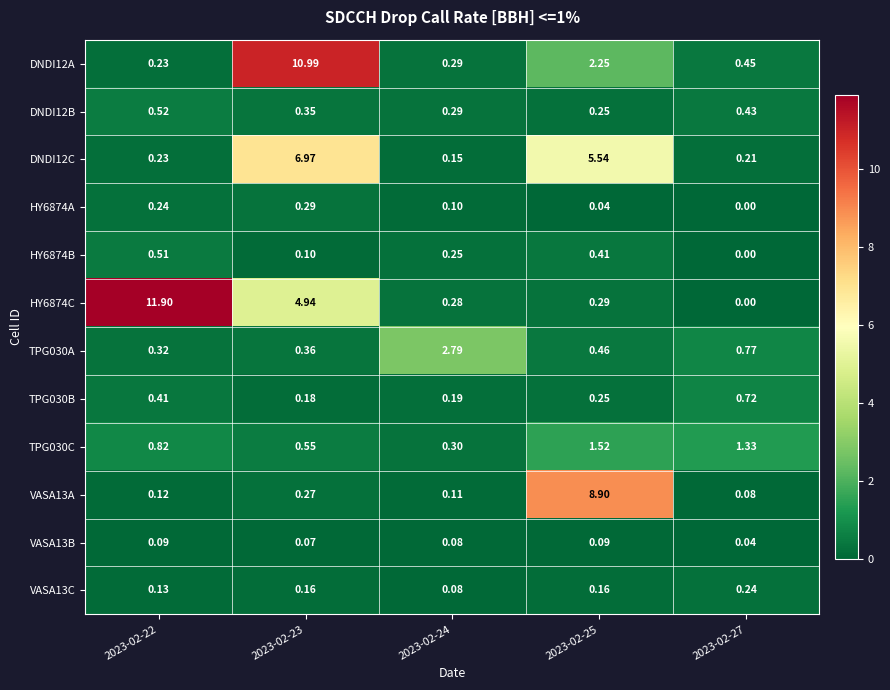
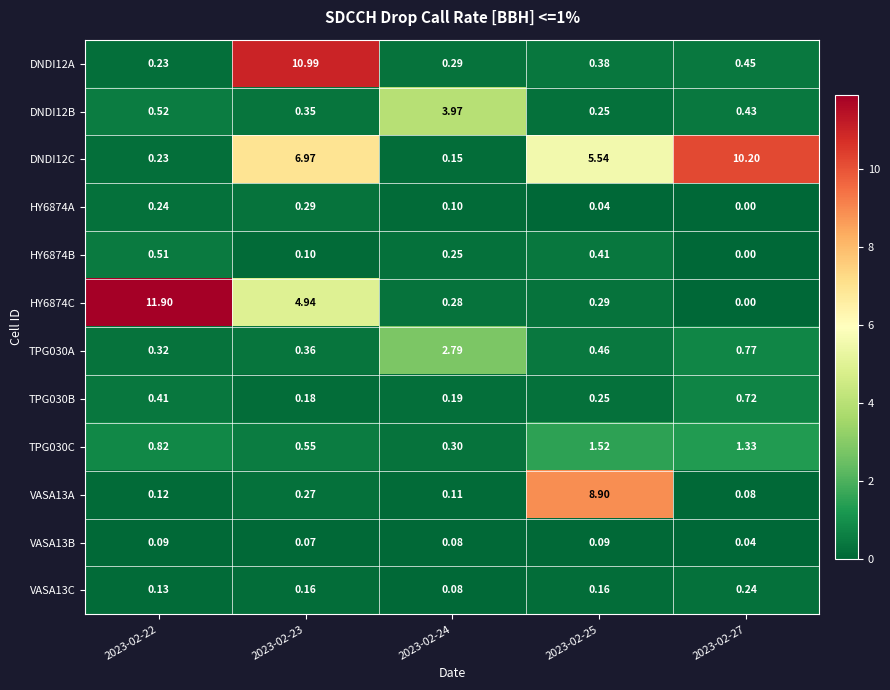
  {
    "DNDI12A": {
      "2023-02-22": 0.23,
      "2023-02-23": 10.99,
      "2023-02-24": 0.29,
-     "2023-02-25": 2.25,
+     "2023-02-25": 0.38,
      "2023-02-27": 0.45
    },
    "DNDI12B": {
      "2023-02-22": 0.52,
      "2023-02-23": 0.35,
-     "2023-02-24": 0.29,
+     "2023-02-24": 3.97,
      "2023-02-25": 0.25,
      "2023-02-27": 0.43
    },
    "DNDI12C": {
      "2023-02-22": 0.23,
      "2023-02-23": 6.97,
      "2023-02-24": 0.15,
      "2023-02-25": 5.54,
-     "2023-02-27": 0.21
+     "2023-02-27": 10.20
    },
    "HY6874A": {
      "2023-02-22": 0.24,
      "2023-02-23": 0.29,
      "2023-02-24": 0.10,
      "2023-02-25": 0.04,
      "2023-02-27": 0.00
    },
    "HY6874B": {
      "2023-02-22": 0.51,
      "2023-02-23": 0.10,
      "2023-02-24": 0.25,
      "2023-02-25": 0.41,
      "2023-02-27": 0.00
    },
    "HY6874C": {
      "2023-02-22": 11.90,
      "2023-02-23": 4.94,
      "2023-02-24": 0.28,
      "2023-02-25": 0.29,
      "2023-02-27": 0.00
    },
    "TPG030A": {
      "2023-02-22": 0.32,
      "2023-02-23": 0.36,
      "2023-02-24": 2.79,
      "2023-02-25": 0.46,
      "2023-02-27": 0.77
    },
    "TPG030B": {
      "2023-02-22": 0.41,
      "2023-02-23": 0.18,
      "2023-02-24": 0.19,
      "2023-02-25": 0.25,
      "2023-02-27": 0.72
    },
    "TPG030C": {
      "2023-02-22": 0.82,
      "2023-02-23": 0.55,
      "2023-02-24": 0.30,
      "2023-02-25": 1.52,
      "2023-02-27": 1.33
    },
    "VASA13A": {
      "2023-02-22": 0.12,
      "2023-02-23": 0.27,
      "2023-02-24": 0.11,
      "2023-02-25": 8.90,
      "2023-02-27": 0.08
    },
    "VASA13B": {
      "2023-02-22": 0.09,
      "2023-02-23": 0.07,
      "2023-02-24": 0.08,
      "2023-02-25": 0.09,
      "2023-02-27": 0.04
    },
    "VASA13C": {
      "2023-02-22": 0.13,
      "2023-02-23": 0.16,
      "2023-02-24": 0.08,
      "2023-02-25": 0.16,
      "2023-02-27": 0.24
    }
  }
